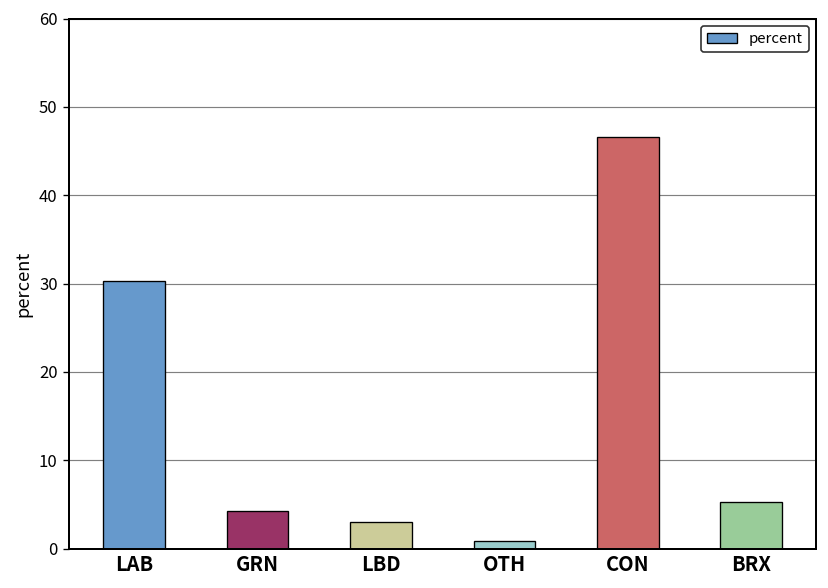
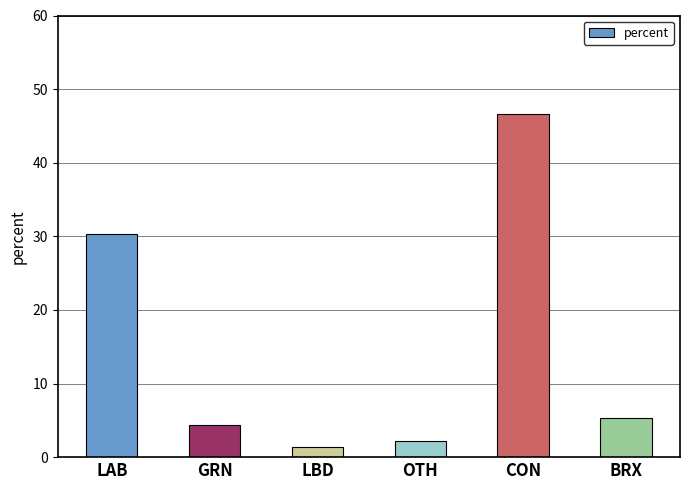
  {
    "LAB": 30,
    "GRN": 4,
-   "LBD": 3,
-   "OTH": 1,
+   "LBD": 1,
+   "OTH": 2,
    "CON": 47,
    "BRX": 5
  }
